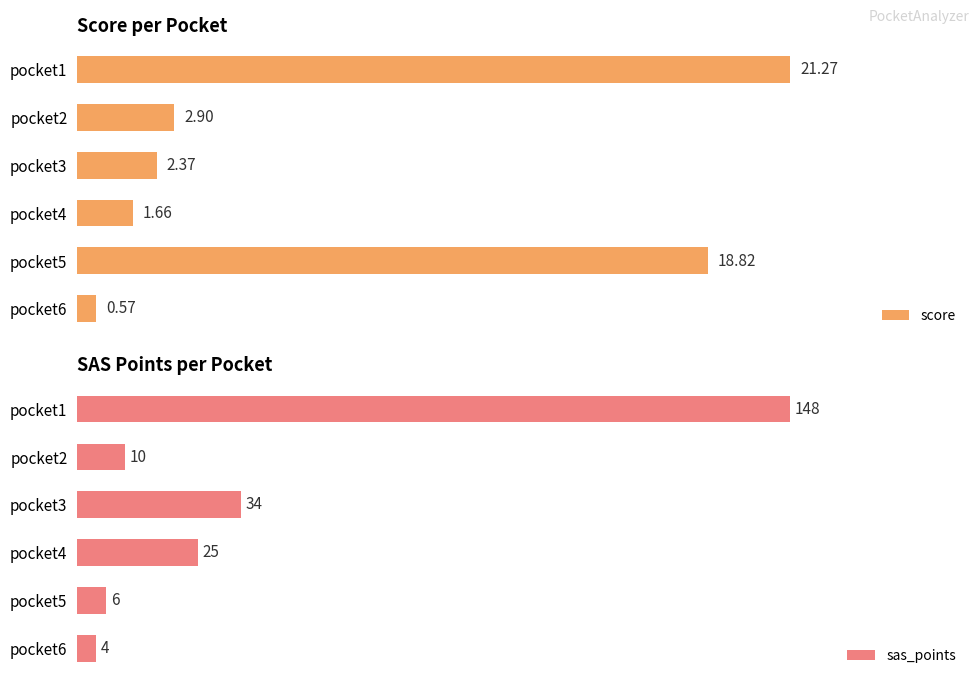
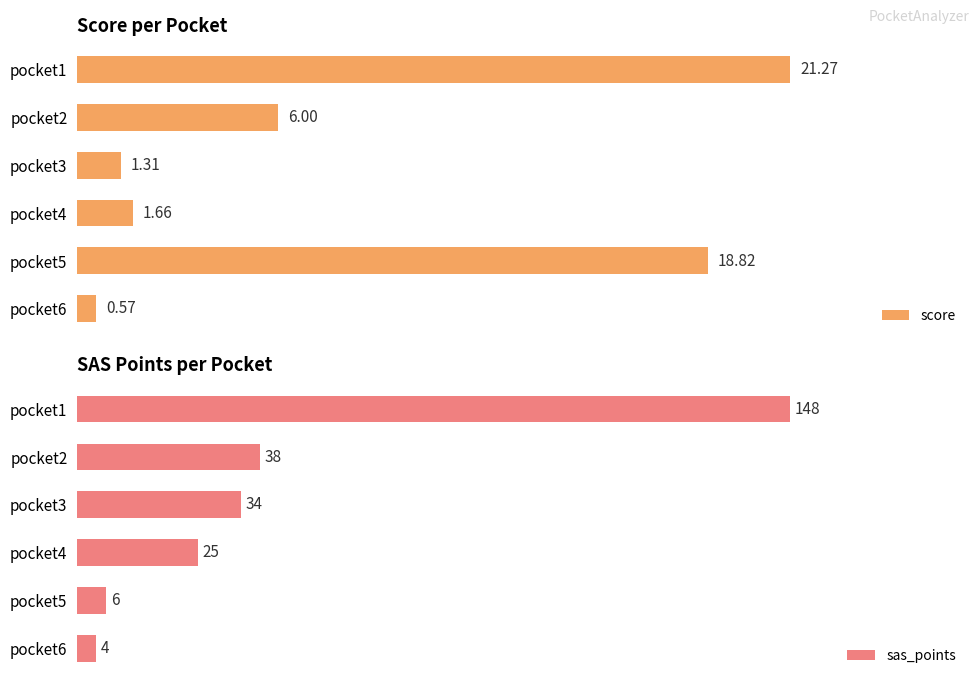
  {
    "Score per Pocket": {
      "pocket1": 21.27,
-     "pocket2": 2.90,
-     "pocket3": 2.37,
+     "pocket2": 6.00,
+     "pocket3": 1.31,
      "pocket4": 1.66,
      "pocket5": 18.82,
      "pocket6": 0.57
    },
    "SAS Points per Pocket": {
      "pocket1": 148,
-     "pocket2": 10,
+     "pocket2": 38,
      "pocket3": 34,
      "pocket4": 25,
      "pocket5": 6,
      "pocket6": 4
    }
  }
